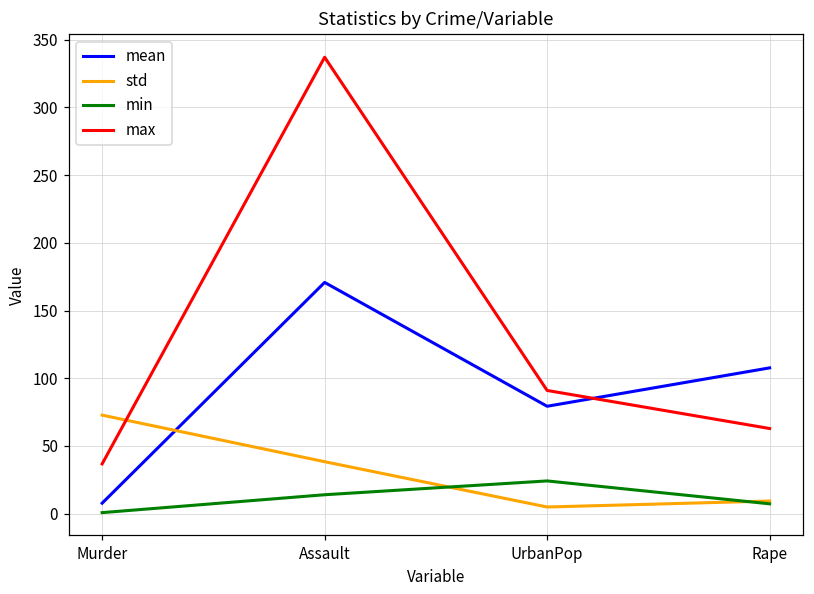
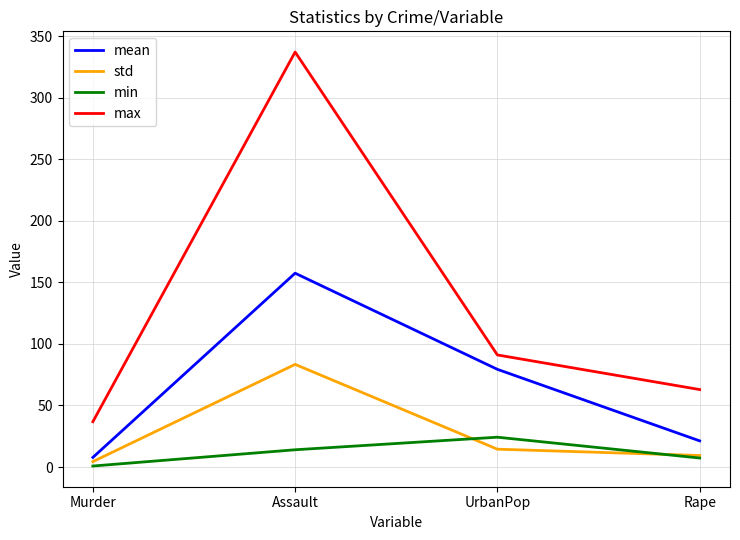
  {
    "mean": {
      "Murder": 8,
-     "Assault": 171,
+     "Assault": 157,
      "UrbanPop": 79,
-     "Rape": 108
+     "Rape": 21
    },
    "std": {
-     "Murder": 73,
-     "Assault": 38,
-     "UrbanPop": 5
+     "Murder": 4,
+     "Assault": 83,
+     "UrbanPop": 14
    },
    "min": {
      "Murder": 1,
      "Assault": 14,
      "UrbanPop": 24
    },
    "max": {
      "Murder": 37,
      "Assault": 337,
      "UrbanPop": 91,
      "Rape": 63
    }
  }
